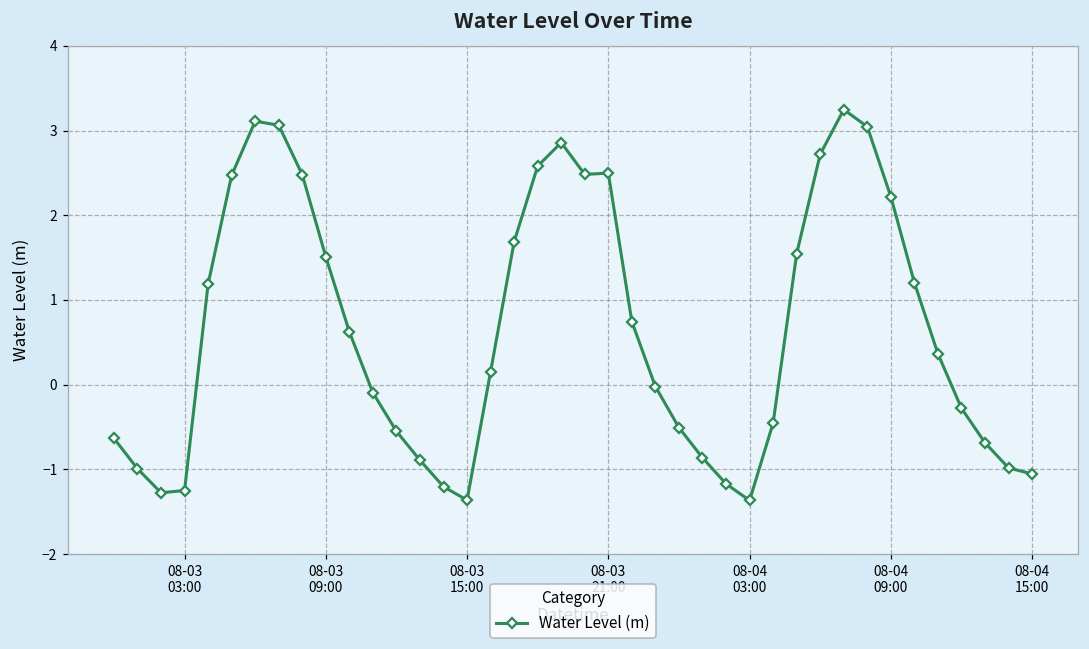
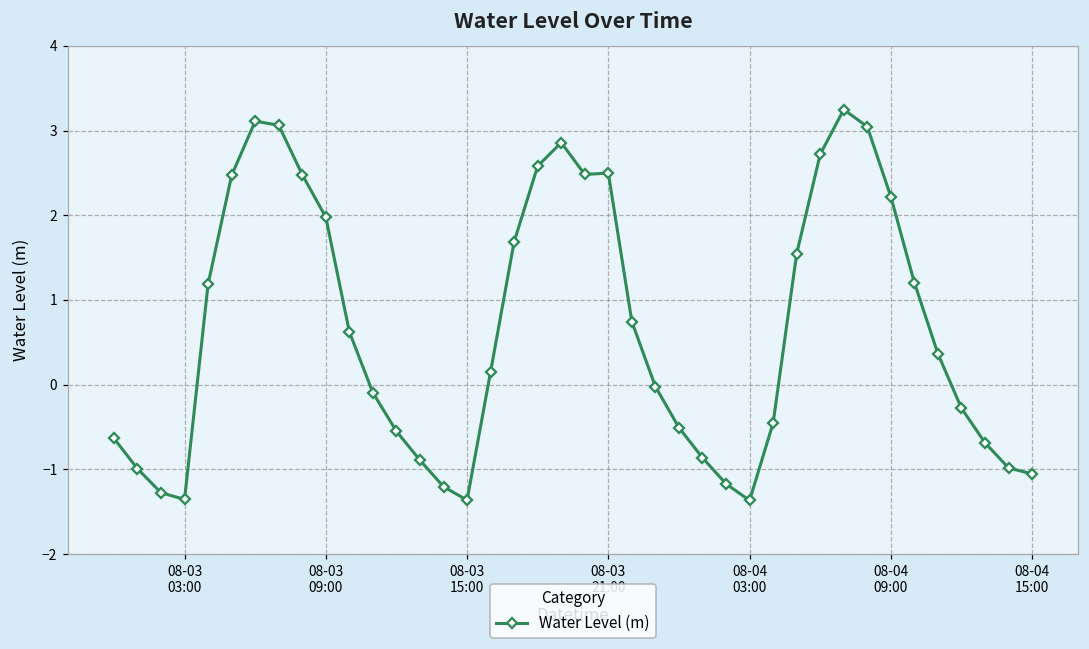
  {
-   "08-03 03:00": -1.2,
-   "08-03 09:00": 1.5,
+   "08-03 03:00": -1.4,
+   "08-03 09:00": 2.0,
    "08-03 15:00": -1.4,
    "08-03 21:00": 2.5,
    "08-04 03:00": -1.4,
    "08-04 09:00": 2.2,
    "08-04 15:00": -1.1
  }
